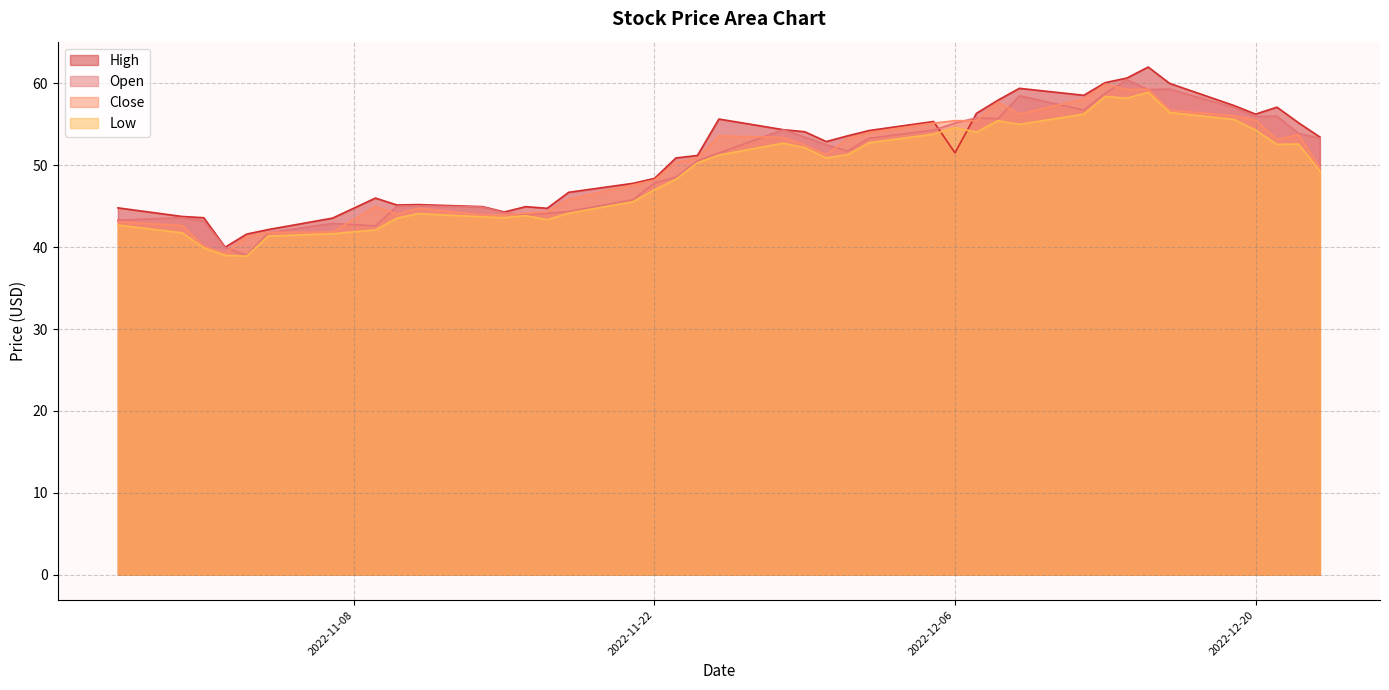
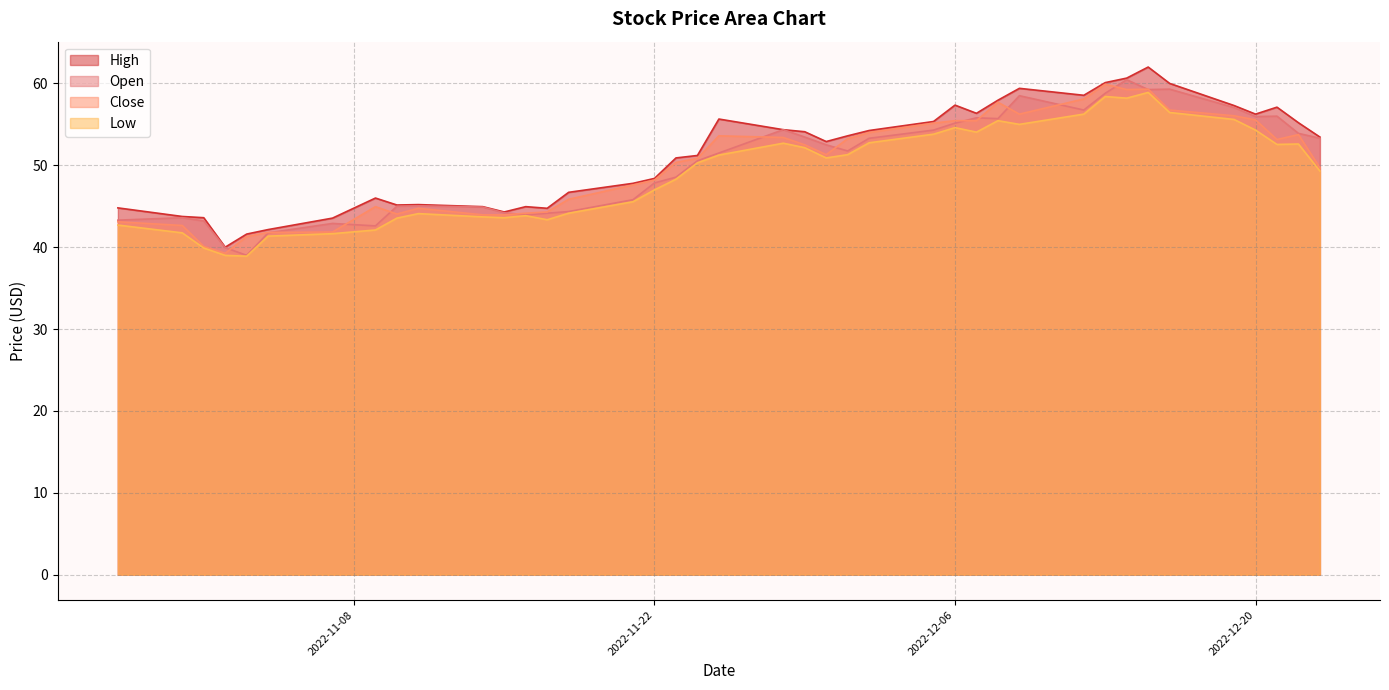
  {
    "High": {
-     "2022-12-06": 52
+     "2022-12-06": 57
    }
  }
